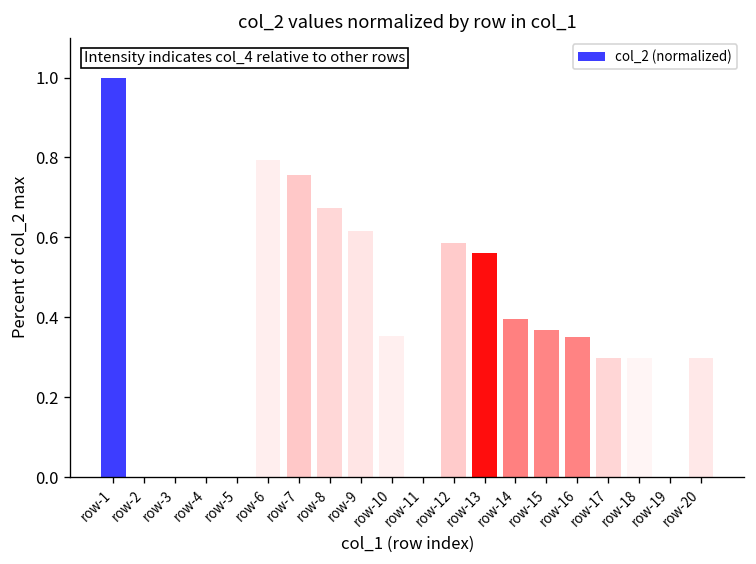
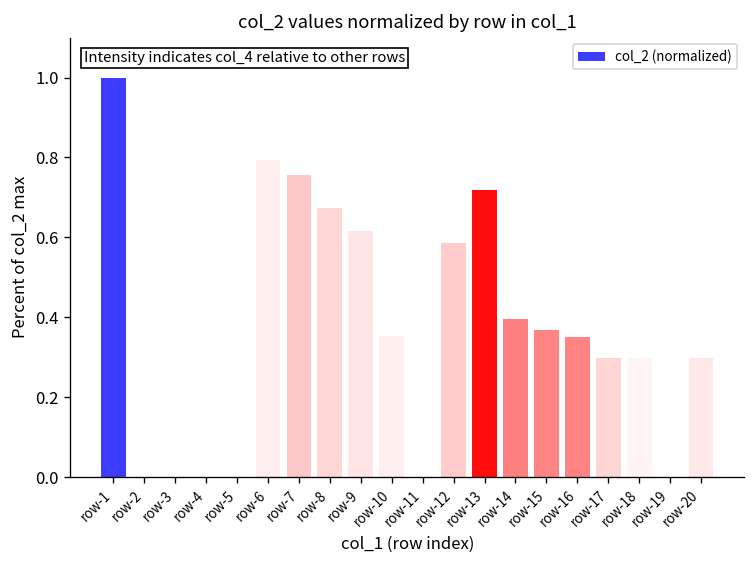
  {
    "row-2": 0.37,
    "row-3": 0.71,
    "row-4": 0.67,
    "row-5": 0.75,
    "row-6": 0.79,
    "row-7": 0.76,
    "row-8": 0.67,
    "row-9": 0.62,
    "row-10": 0.35,
    "row-11": 0.36,
    "row-12": 0.59,
-   "row-13": 0.56,
+   "row-13": 0.72,
    "row-14": 0.39,
    "row-15": 0.37,
    "row-16": 0.35,
    "row-17": 0.30,
    "row-18": 0.30,
    "row-19": 0.30,
    "row-20": 0.30
  }
